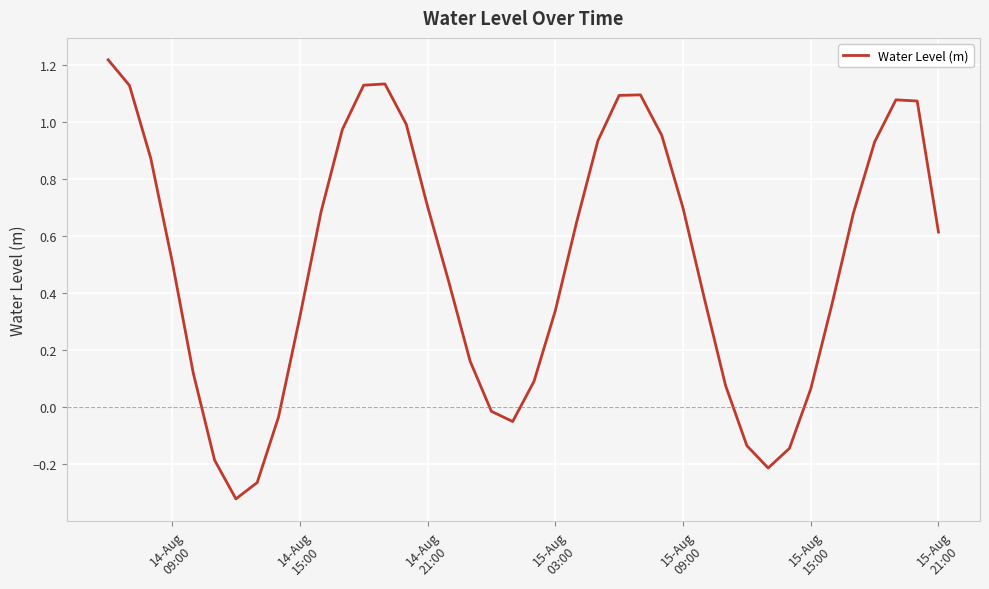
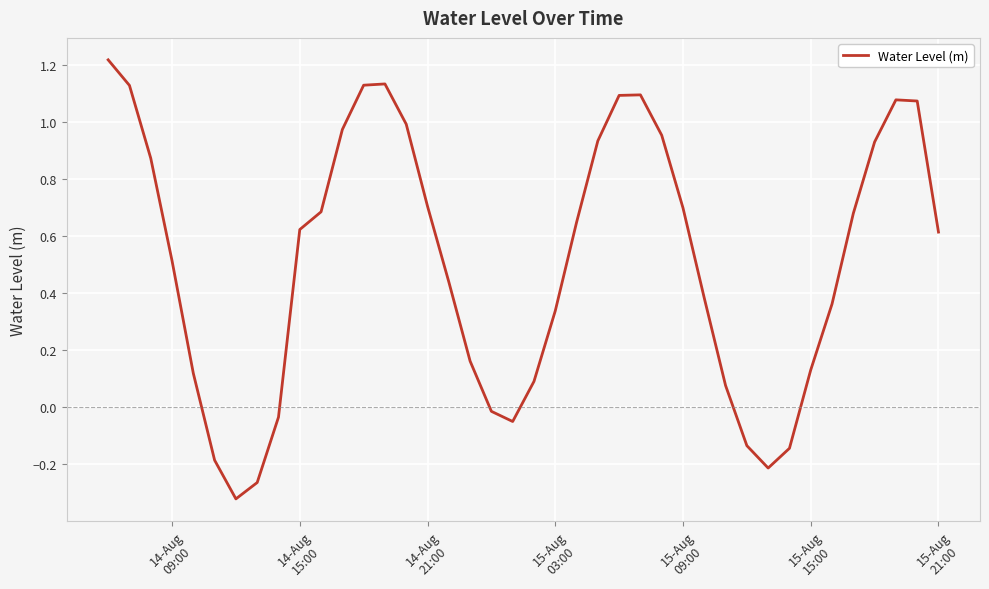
  {
    "14-Aug 09:00": 0.51,
-   "14-Aug 15:00": 0.32,
+   "14-Aug 15:00": 0.62,
    "14-Aug 21:00": 0.71,
    "15-Aug 03:00": 0.34,
    "15-Aug 09:00": 0.70,
-   "15-Aug 15:00": 0.06,
+   "15-Aug 15:00": 0.13,
    "15-Aug 21:00": 0.61
  }
